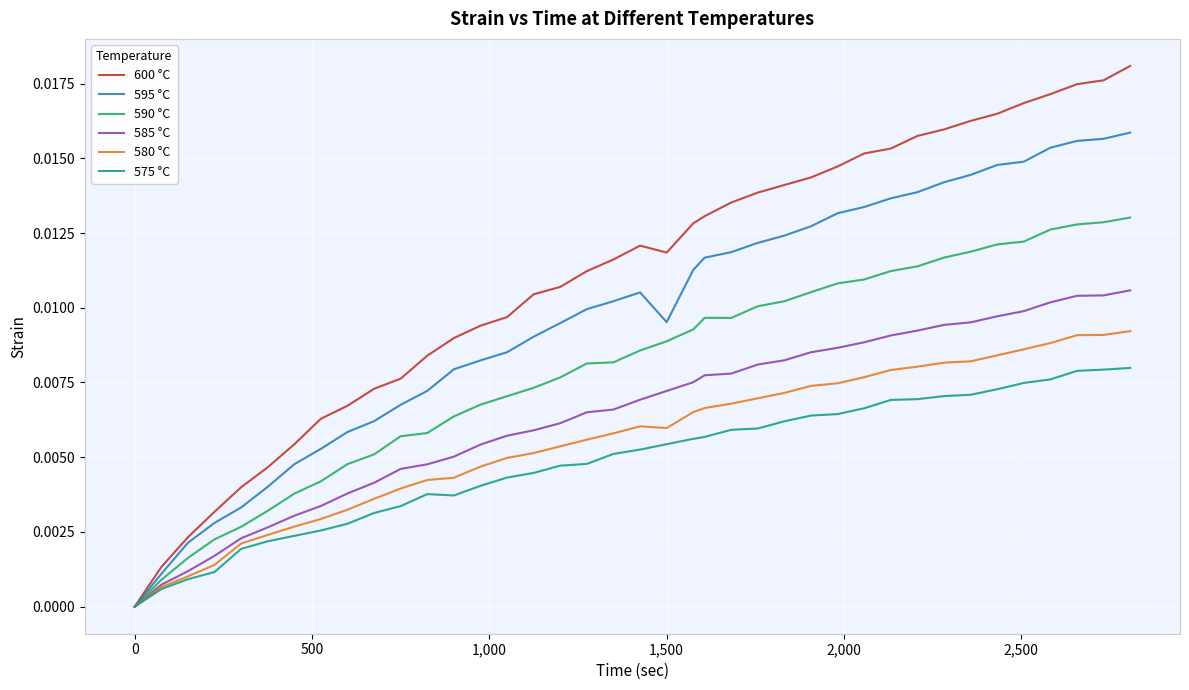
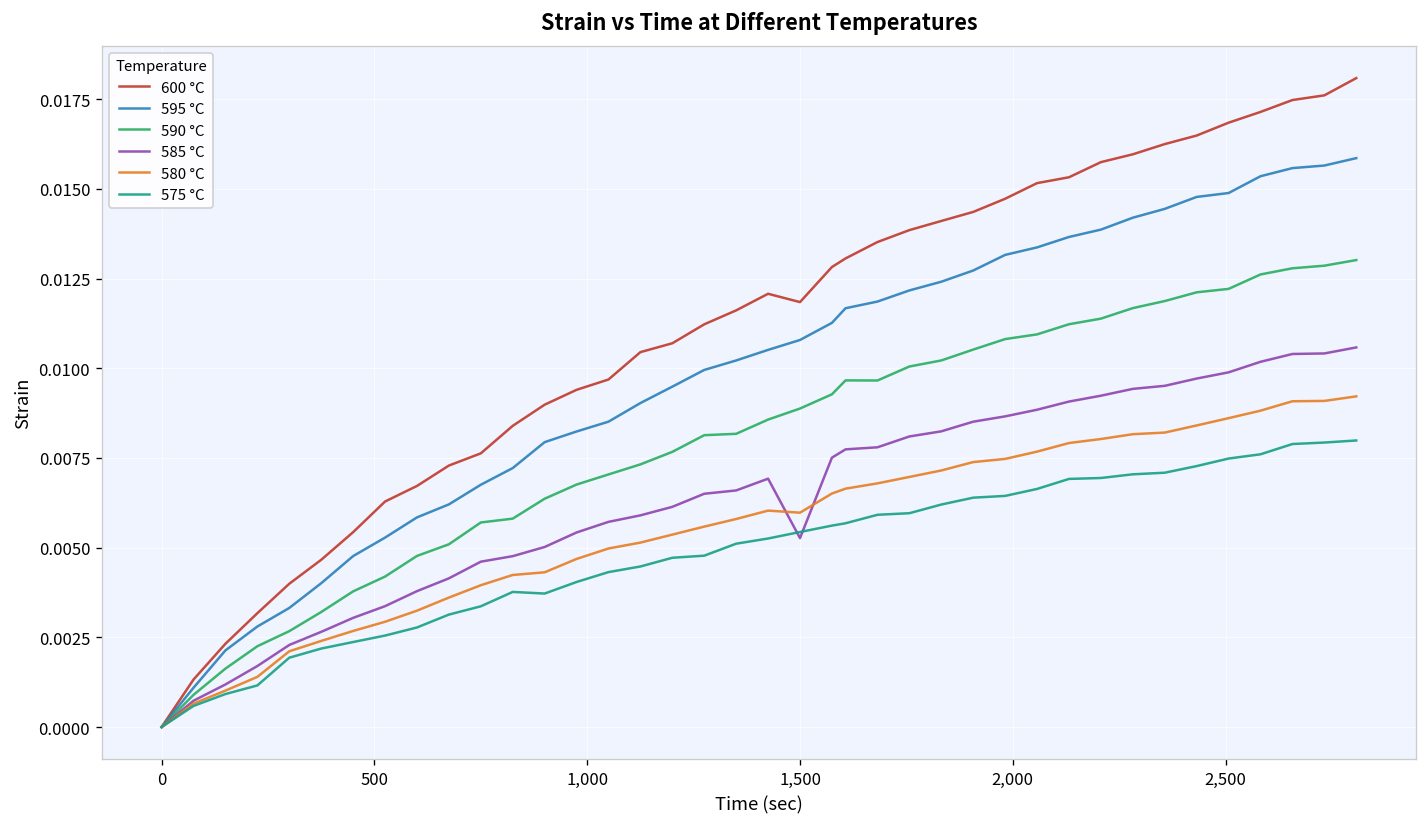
  {
    "600 °C": {
      "1,500": 0.0118
    },
    "595 °C": {
-     "1,500": 0.0095
+     "1,500": 0.0108
    },
    "585 °C": {
-     "1,500": 0.0072
+     "1,500": 0.0053
    },
    "580 °C": {
      "1,500": 0.0060
    }
  }
